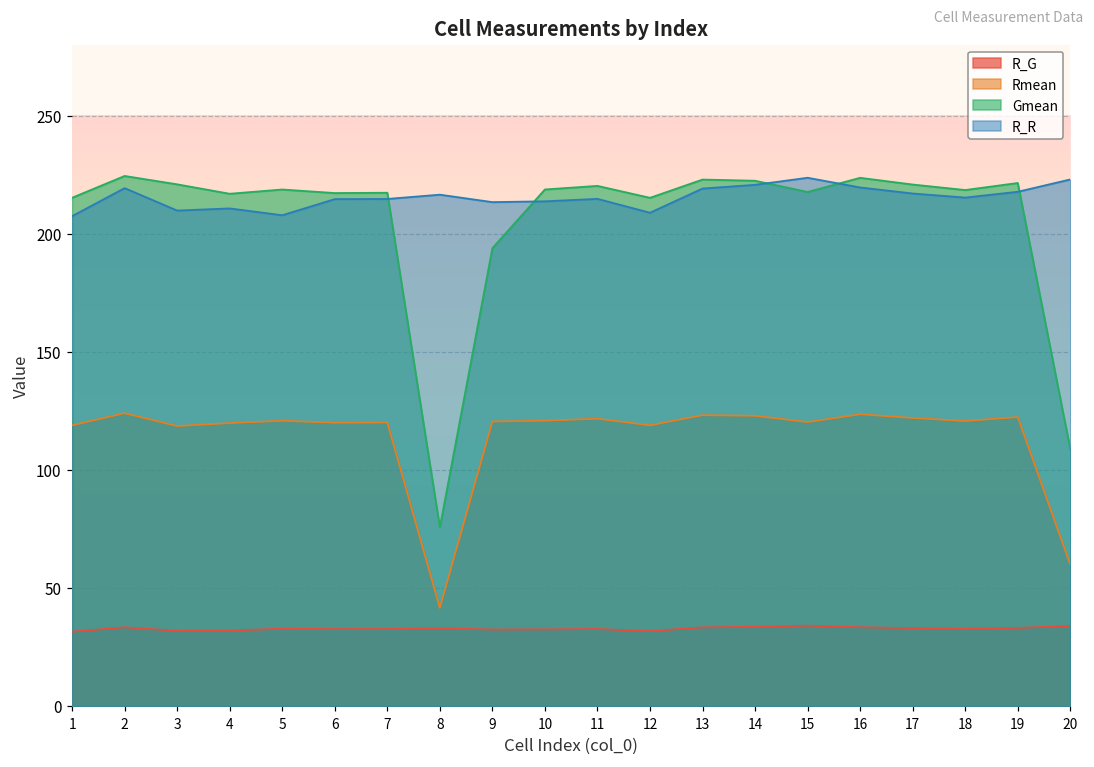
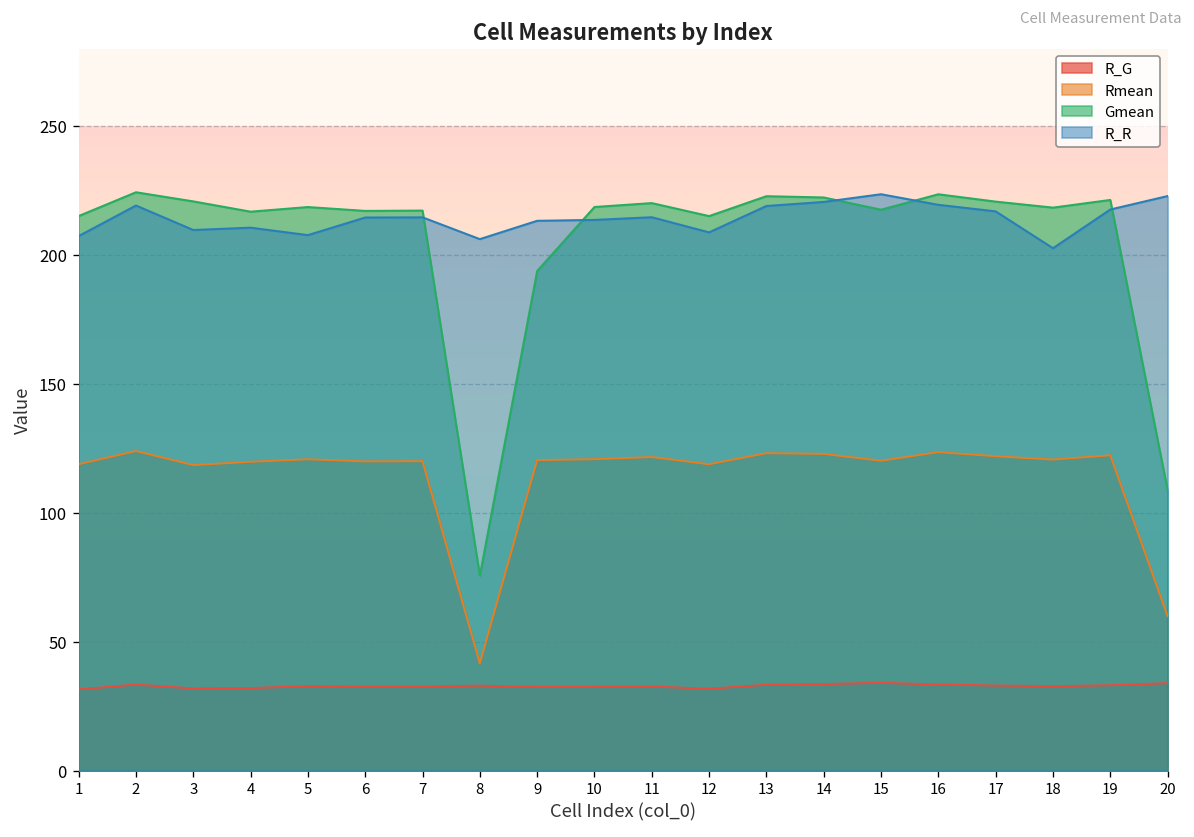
  {
    "Gmean": {
      "1": 215,
      "2": 224,
      "3": 221,
      "4": 217,
      "5": 219,
      "6": 217,
      "7": 217,
      "8": 76,
      "9": 194,
      "10": 219,
      "11": 220,
      "12": 215,
      "13": 223,
      "14": 222,
      "15": 218,
      "16": 224,
      "17": 221,
      "18": 218,
      "19": 221,
      "20": 109
    },
    "R_R": {
      "1": 207,
      "2": 219,
      "3": 210,
      "4": 211,
      "5": 208,
      "6": 215,
      "7": 215,
-     "8": 217,
+     "8": 206,
      "9": 213,
      "10": 214,
      "11": 215,
      "12": 209,
      "13": 219,
      "14": 221,
      "15": 224,
      "16": 220,
      "17": 217,
-     "18": 215,
+     "18": 203,
      "19": 218,
      "20": 223
    }
  }
